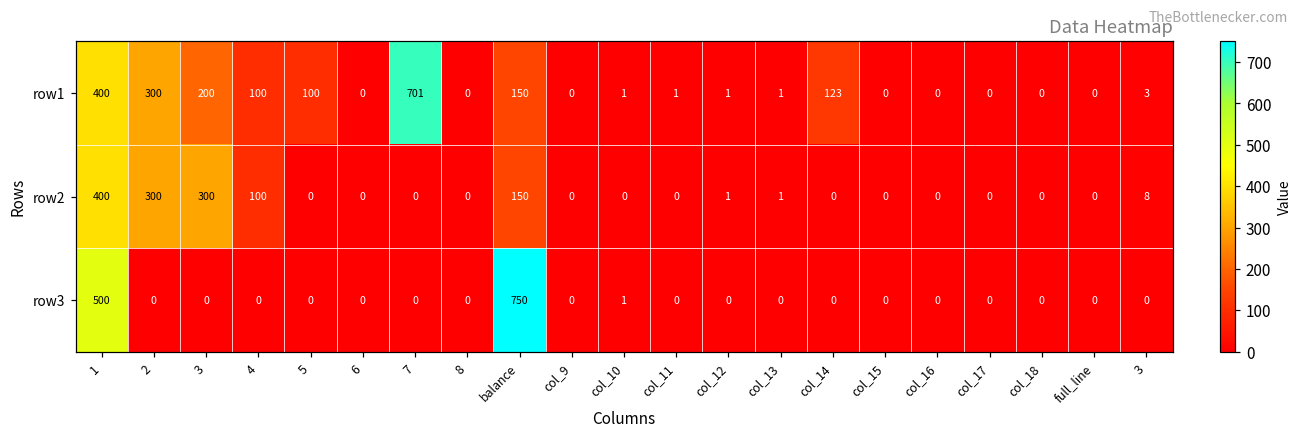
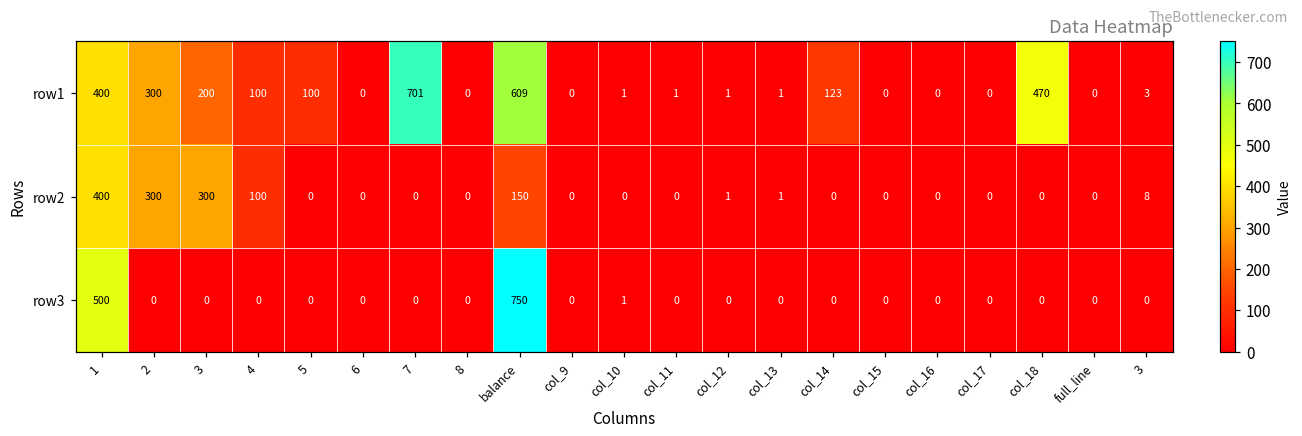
  {
    "row1": {
      "1": 400,
      "2": 300,
      "4": 100,
      "5": 100,
      "6": 0,
      "7": 701,
      "8": 0,
-     "balance": 150,
+     "balance": 609,
      "col_9": 0,
      "col_10": 1,
      "col_11": 1,
      "col_12": 1,
      "col_13": 1,
      "col_14": 123,
      "col_15": 0,
      "col_16": 0,
      "col_17": 0,
-     "col_18": 0,
+     "col_18": 470,
      "full_line": 0
    },
    "row2": {
      "1": 400,
      "2": 300,
      "4": 100,
      "5": 0,
      "6": 0,
      "7": 0,
      "8": 0,
      "balance": 150,
      "col_9": 0,
      "col_10": 0,
      "col_11": 0,
      "col_12": 1,
      "col_13": 1,
      "col_14": 0,
      "col_15": 0,
      "col_16": 0,
      "col_17": 0,
      "col_18": 0,
      "full_line": 0
    },
    "row3": {
      "1": 500,
      "2": 0,
      "4": 0,
      "5": 0,
      "6": 0,
      "7": 0,
      "8": 0,
      "balance": 750,
      "col_9": 0,
      "col_10": 1,
      "col_11": 0,
      "col_12": 0,
      "col_13": 0,
      "col_14": 0,
      "col_15": 0,
      "col_16": 0,
      "col_17": 0,
      "col_18": 0,
      "full_line": 0
    }
  }
